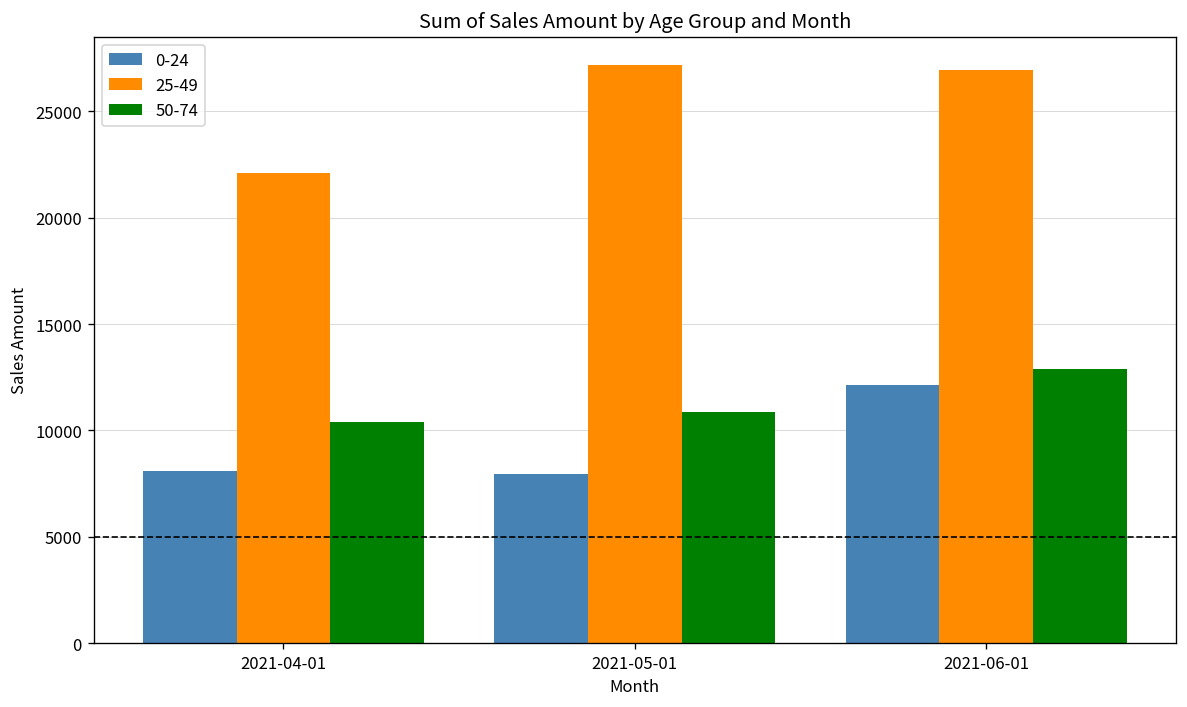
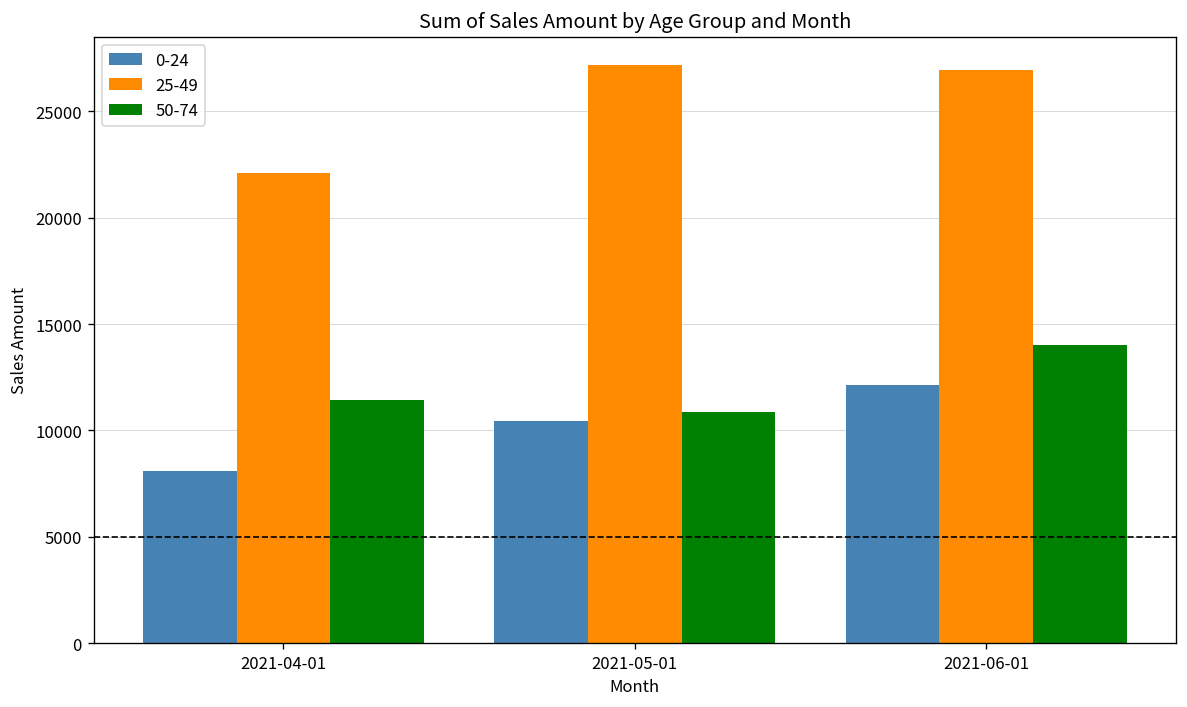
  {
    "0-24": {
      "2021-04-01": 8100,
-     "2021-05-01": 7900,
+     "2021-05-01": 10500,
      "2021-06-01": 12100
    },
    "25-49": {
      "2021-04-01": 22100,
      "2021-05-01": 27200,
      "2021-06-01": 27000
    },
    "50-74": {
-     "2021-04-01": 10400,
+     "2021-04-01": 11400,
      "2021-05-01": 10900,
-     "2021-06-01": 12900
+     "2021-06-01": 14000
    }
  }
